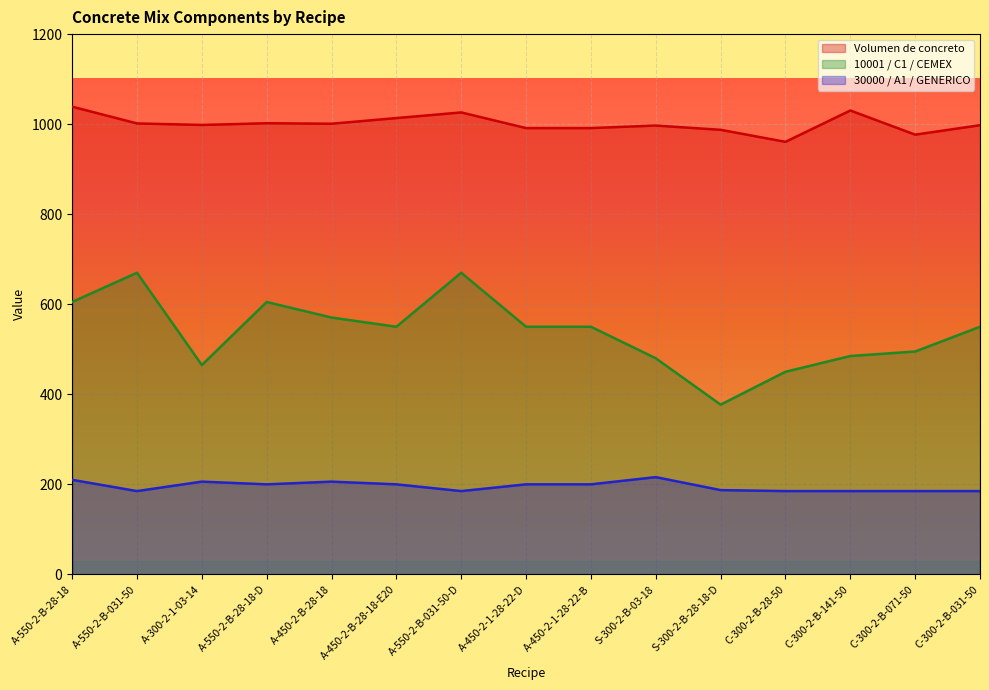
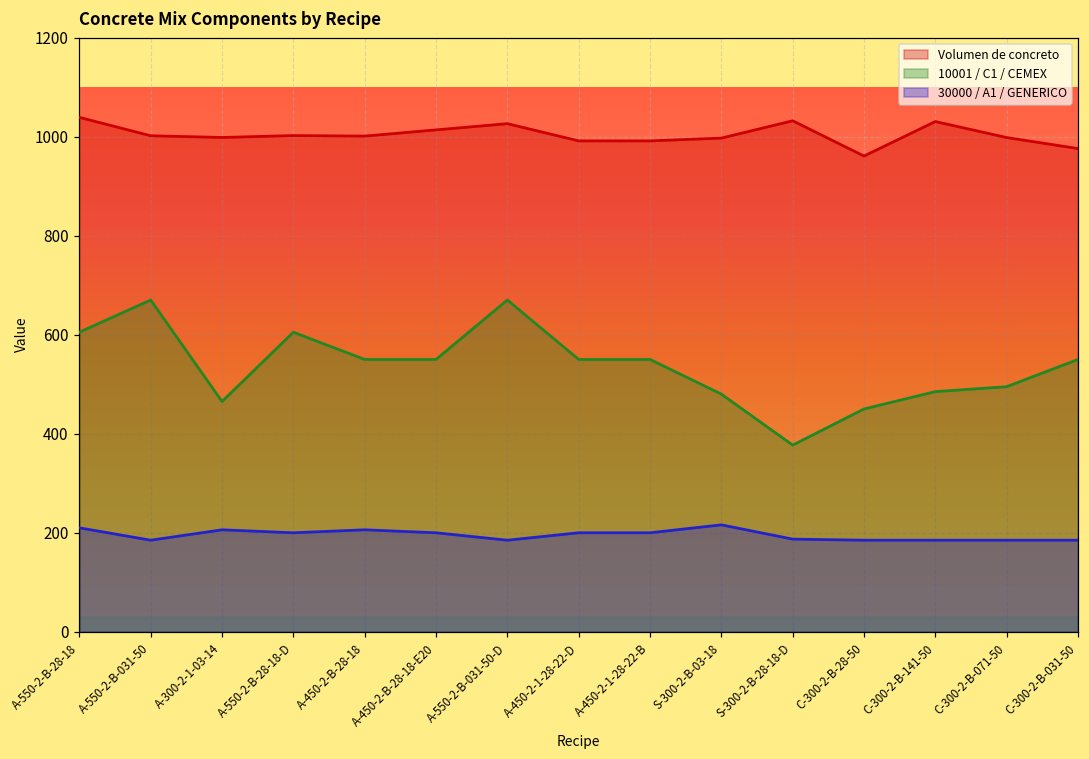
  {
    "Volumen de concreto": {
      "A-550-2-B-28-18": 1040,
      "A-550-2-B-031-50": 1000,
      "A-300-2-1-03-14": 1000,
      "A-550-2-B-28-18-D": 1000,
      "A-450-2-B-28-18": 1000,
      "A-450-2-B-28-18-E20": 1010,
      "A-550-2-B-031-50-D": 1030,
      "A-450-2-1-28-22-D": 990,
      "A-450-2-1-28-22-B": 990,
      "S-300-2-B-03-18": 1000,
-     "S-300-2-B-28-18-D": 990,
+     "S-300-2-B-28-18-D": 1030,
      "C-300-2-B-28-50": 960,
      "C-300-2-B-141-50": 1030,
-     "C-300-2-B-071-50": 980,
-     "C-300-2-B-031-50": 1000
+     "C-300-2-B-071-50": 1000,
+     "C-300-2-B-031-50": 980
    },
    "10001 / C1 / CEMEX": {
      "A-550-2-B-28-18": 610,
      "A-550-2-B-031-50": 670,
      "A-300-2-1-03-14": 470,
      "A-550-2-B-28-18-D": 610,
-     "A-450-2-B-28-18": 570,
+     "A-450-2-B-28-18": 550,
      "A-450-2-B-28-18-E20": 550,
      "A-550-2-B-031-50-D": 670,
      "A-450-2-1-28-22-D": 550,
      "A-450-2-1-28-22-B": 550,
      "S-300-2-B-03-18": 480,
      "S-300-2-B-28-18-D": 380,
      "C-300-2-B-28-50": 450,
      "C-300-2-B-141-50": 490,
      "C-300-2-B-071-50": 500,
      "C-300-2-B-031-50": 550
    },
    "30000 / A1 / GENERICO": {
      "A-550-2-B-28-18": 210,
      "A-550-2-B-031-50": 190,
      "A-300-2-1-03-14": 210,
      "A-550-2-B-28-18-D": 200,
      "A-450-2-B-28-18": 210,
      "A-450-2-B-28-18-E20": 200,
      "A-550-2-B-031-50-D": 190,
      "A-450-2-1-28-22-D": 200,
      "A-450-2-1-28-22-B": 200,
      "S-300-2-B-03-18": 220,
      "S-300-2-B-28-18-D": 190,
      "C-300-2-B-28-50": 190,
      "C-300-2-B-141-50": 190,
      "C-300-2-B-071-50": 190,
      "C-300-2-B-031-50": 190
    }
  }
